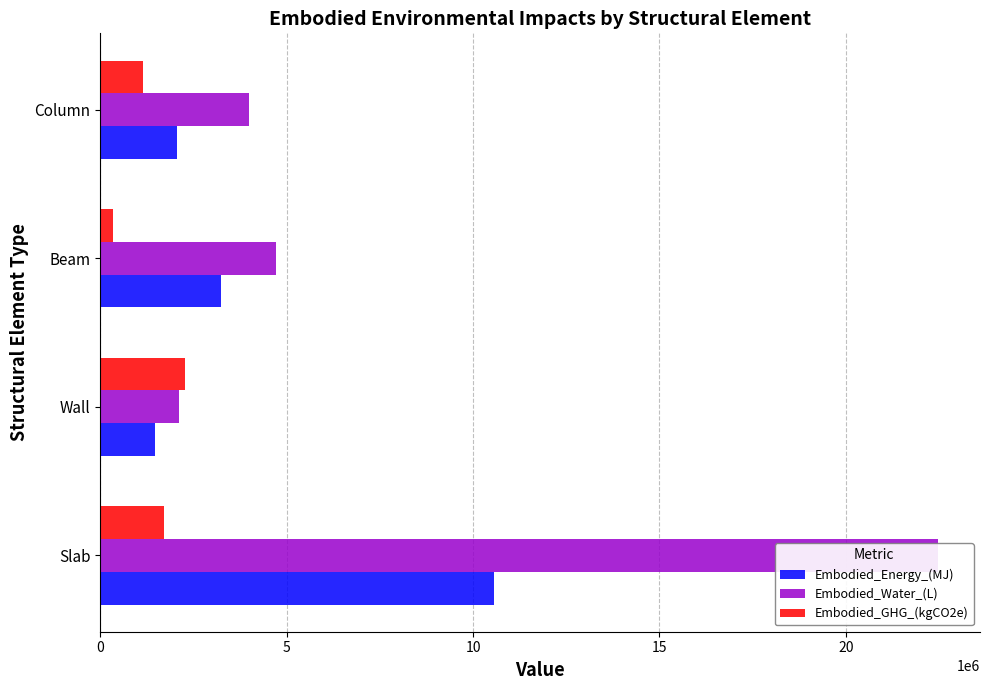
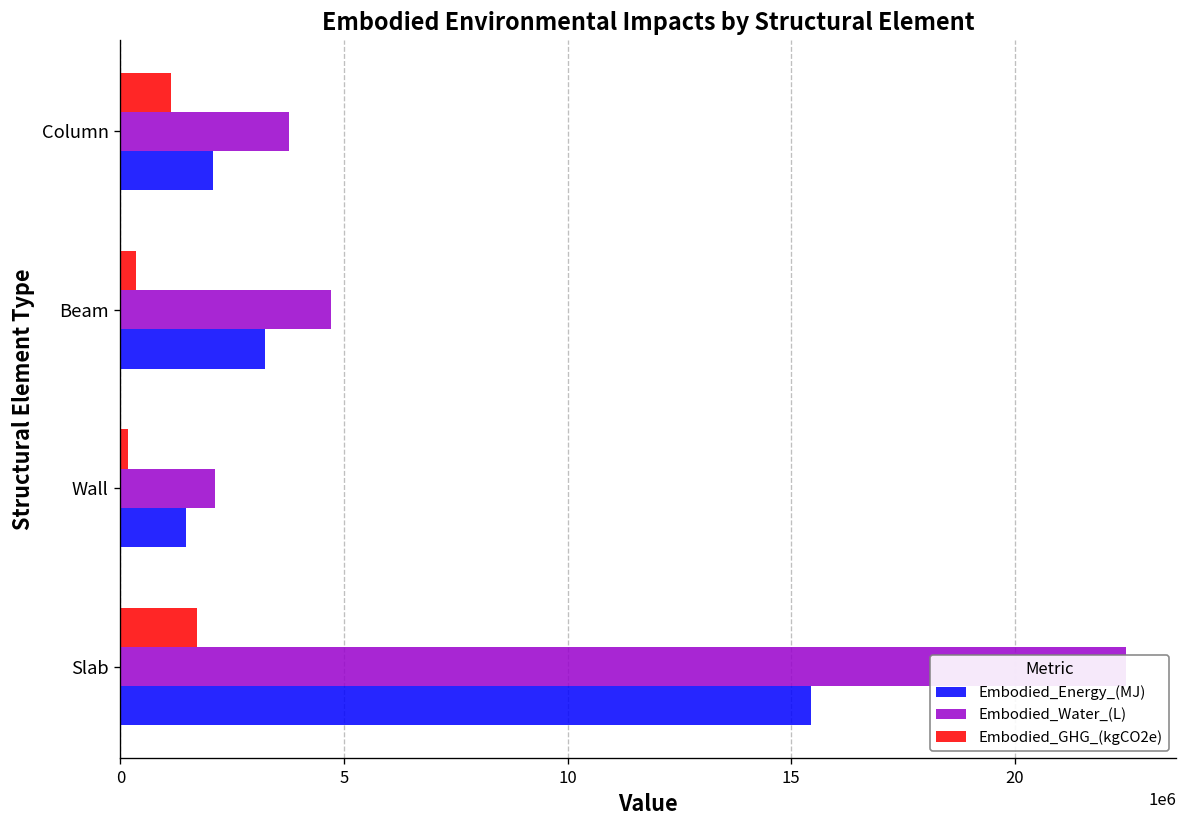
  {
    "Embodied_Energy_(MJ)": {
      "Column": 2100000,
      "Beam": 3200000,
      "Wall": 1500000,
-     "Slab": 10600000
+     "Slab": 15400000
    },
    "Embodied_Water_(L)": {
-     "Column": 4000000,
+     "Column": 3800000,
      "Beam": 4700000,
      "Wall": 2100000
    },
    "Embodied_GHG_(kgCO2e)": {
      "Column": 1100000,
      "Beam": 400000,
-     "Wall": 2300000,
+     "Wall": 200000,
      "Slab": 1700000
    }
  }
